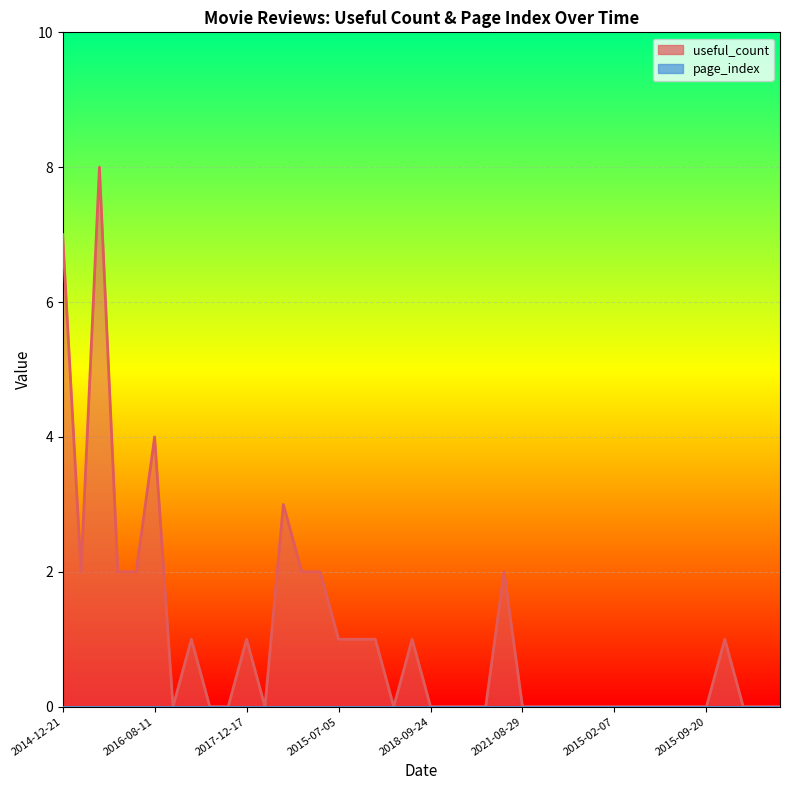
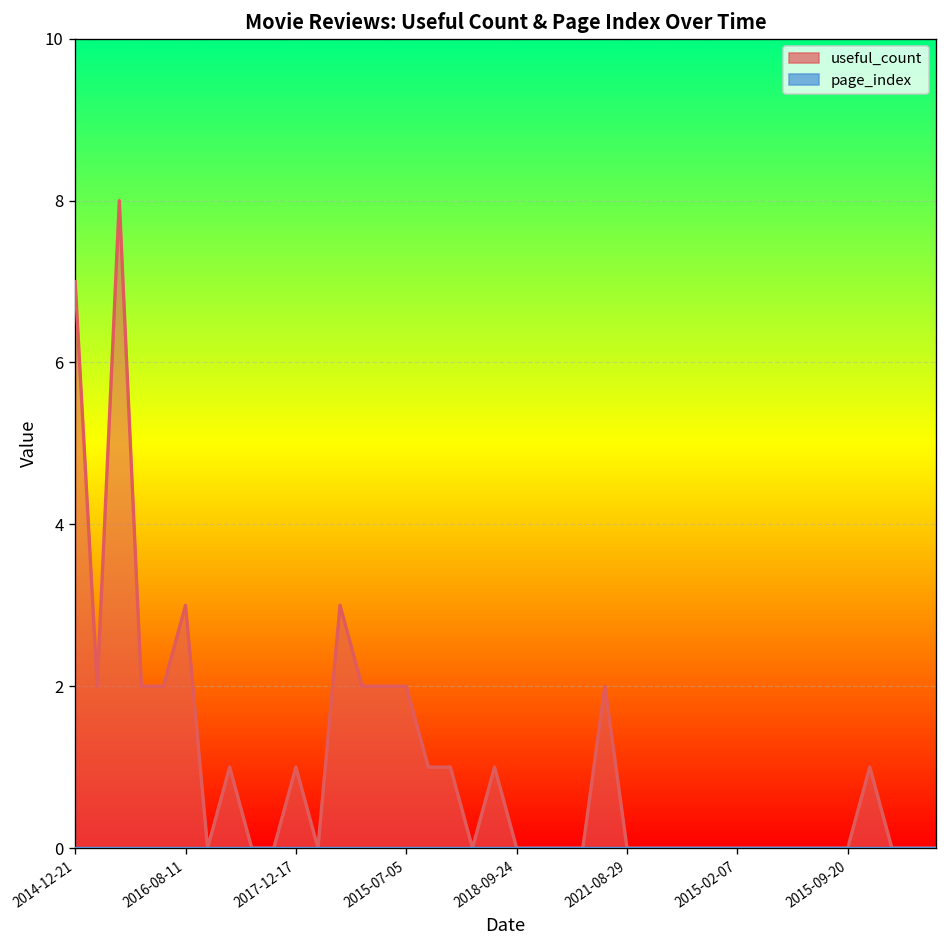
  {
    "useful_count": {
      "2014-12-21": 7,
-     "2016-08-11": 4,
+     "2016-08-11": 3,
      "2017-12-17": 1,
-     "2015-07-05": 1
+     "2015-07-05": 2
    },
    "page_index": {
      "2014-12-21": 0,
      "2016-08-11": 0,
      "2017-12-17": 0,
      "2015-07-05": 0
    }
  }
